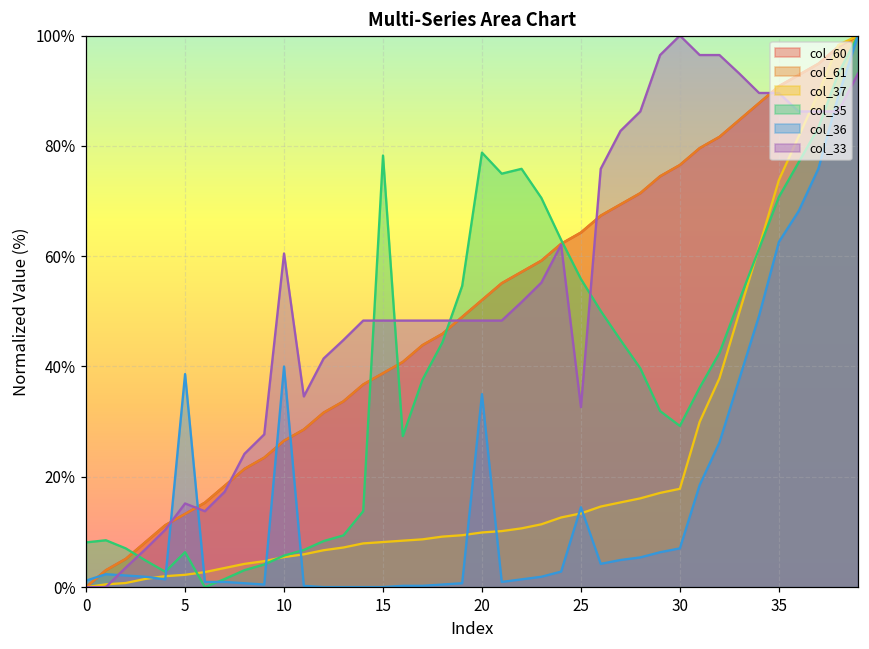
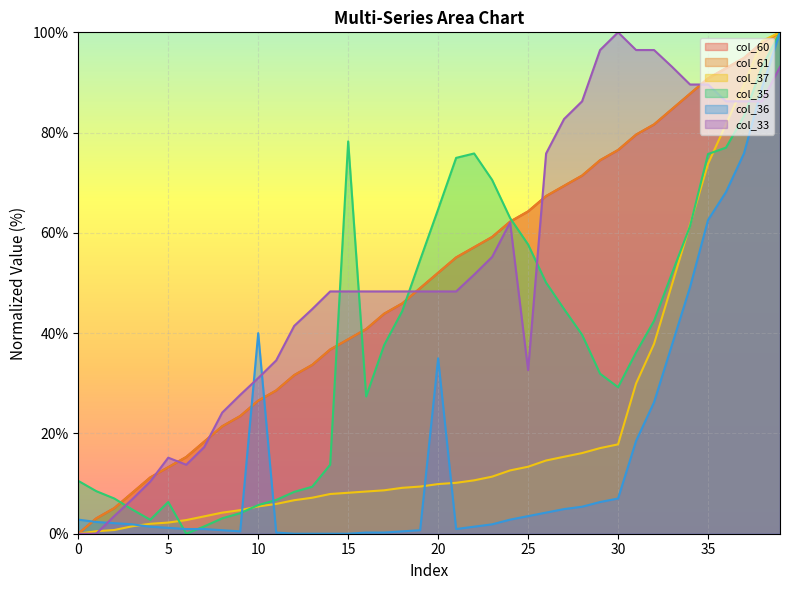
  {
    "col_35": {
-     "0": "8%",
+     "0": "11%",
      "5": "6%",
      "15": "78%",
-     "20": "79%",
-     "25": "56%",
+     "20": "65%",
+     "25": "58%",
      "30": "29%",
-     "35": "71%"
+     "35": "76%"
    },
    "col_36": {
-     "0": "1%",
-     "5": "39%",
+     "0": "3%",
+     "5": "1%",
      "10": "40%",
      "15": "0%",
      "20": "35%",
-     "25": "14%",
+     "25": "4%",
      "30": "7%",
      "35": "63%"
    },
    "col_33": {
      "5": "15%",
-     "10": "60%",
+     "10": "31%",
      "15": "48%",
      "20": "48%",
      "25": "33%",
      "30": "100%"
    }
  }
